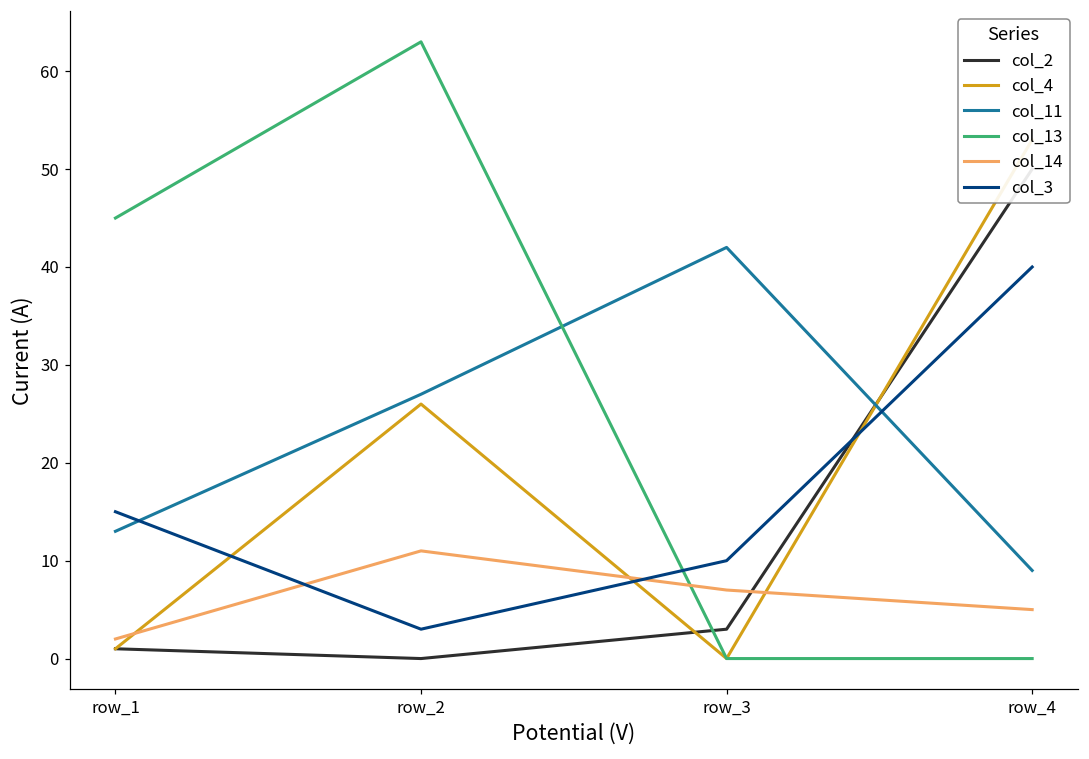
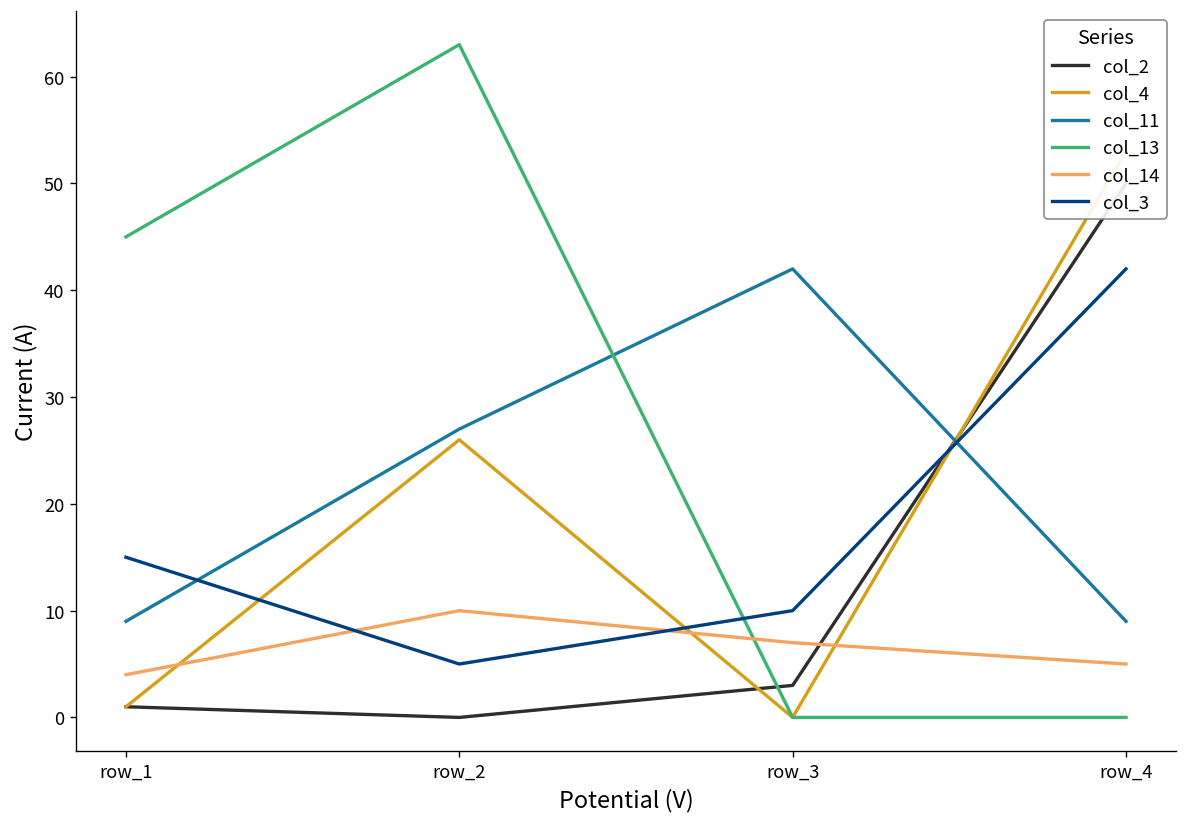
  {
    "col_2": {
      "row_2": 0,
      "row_3": 3
    },
    "col_4": {
      "row_2": 26
    },
    "col_11": {
-     "row_1": 13,
+     "row_1": 9,
      "row_2": 27,
      "row_3": 42,
      "row_4": 9
    },
    "col_13": {
      "row_1": 45,
      "row_2": 63,
      "row_4": 0
    },
    "col_14": {
-     "row_1": 2,
-     "row_2": 11,
+     "row_1": 4,
+     "row_2": 10,
      "row_3": 7,
      "row_4": 5
    },
    "col_3": {
      "row_1": 15,
-     "row_2": 3,
+     "row_2": 5,
      "row_3": 10,
-     "row_4": 40
+     "row_4": 42
    }
  }
